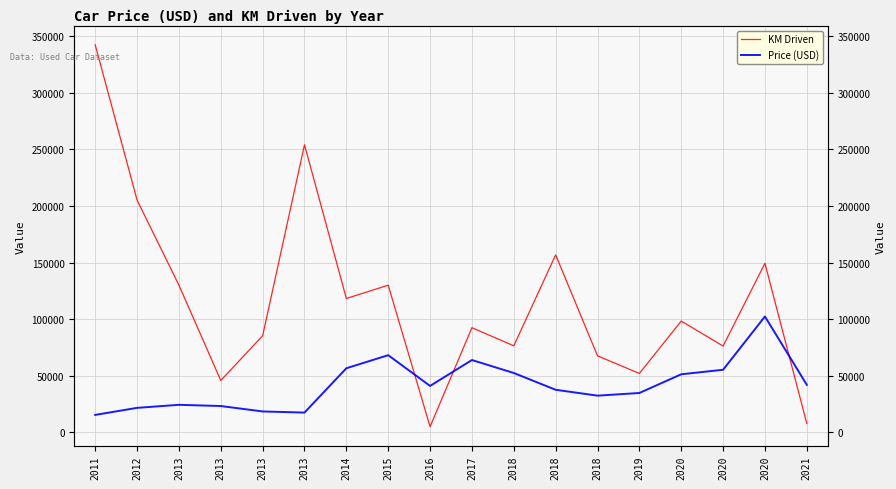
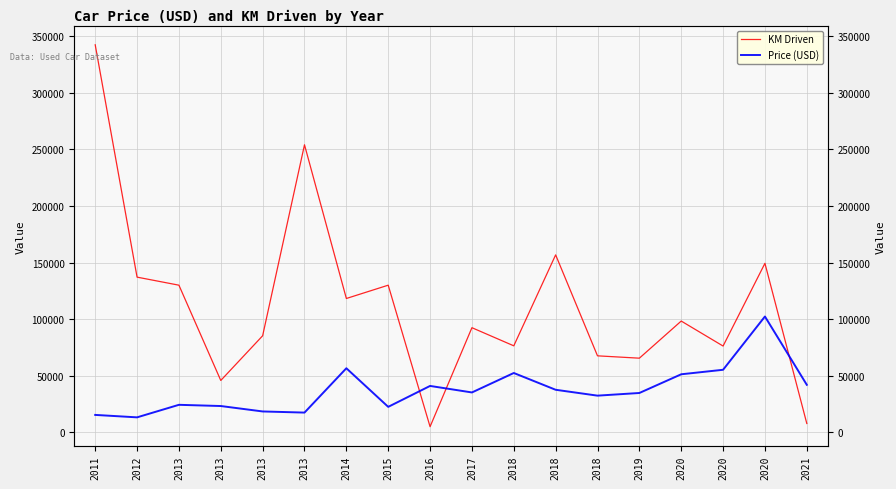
  {
    "KM Driven": {
      "2011": 342000,
-     "2012": 205000,
+     "2012": 137000,
      "2014": 118000,
      "2015": 130000,
      "2016": 5000,
      "2017": 92000,
-     "2019": 52000,
+     "2019": 66000,
      "2021": 8000
    },
    "Price (USD)": {
      "2011": 15000,
-     "2012": 22000,
+     "2012": 13000,
      "2014": 57000,
-     "2015": 68000,
+     "2015": 23000,
      "2016": 41000,
-     "2017": 64000,
+     "2017": 35000,
      "2019": 35000,
      "2021": 42000
    }
  }
